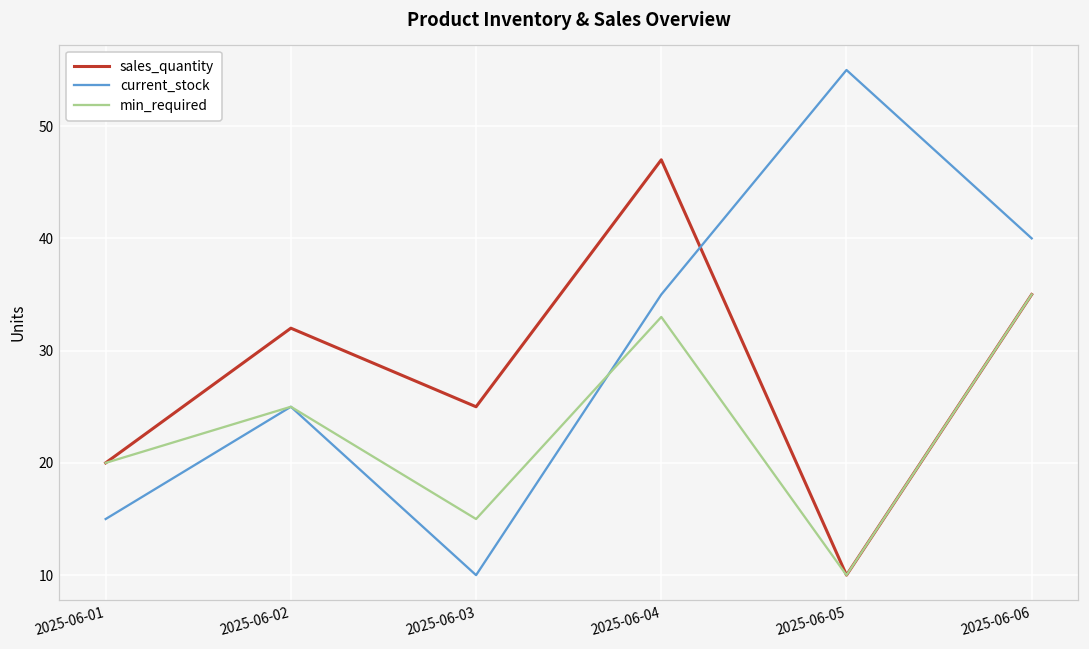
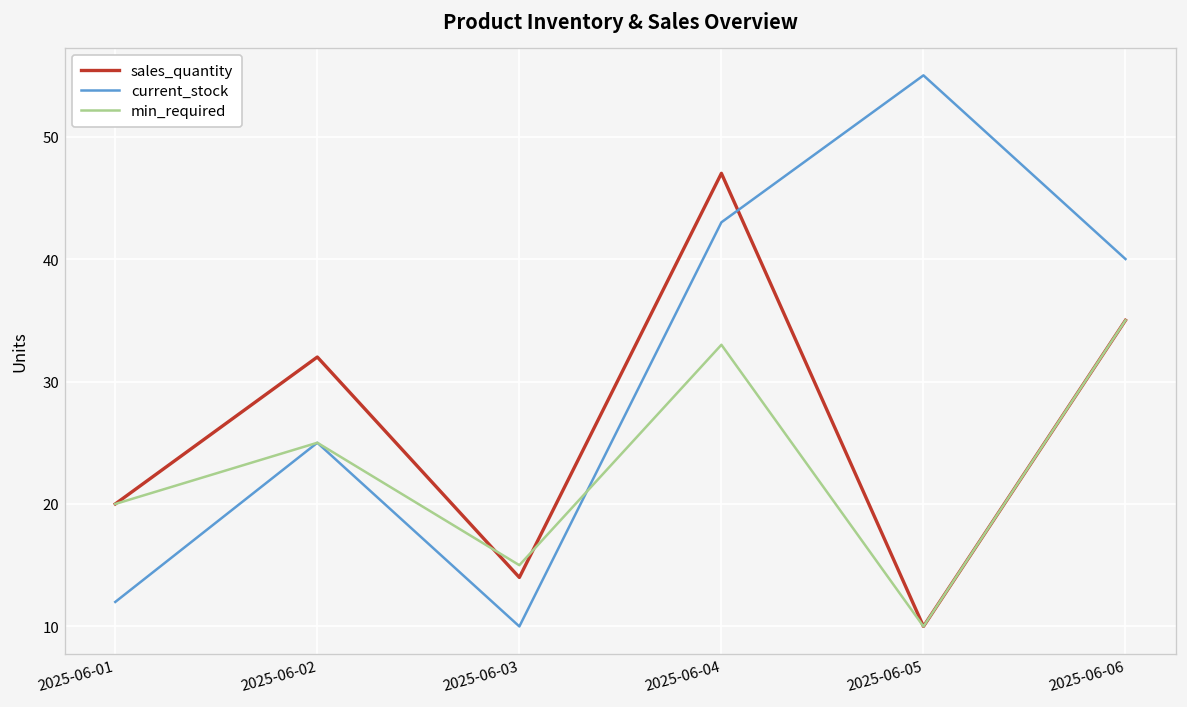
  {
    "sales_quantity": {
      "2025-06-02": 32,
-     "2025-06-03": 25,
+     "2025-06-03": 14,
      "2025-06-04": 47
    },
    "current_stock": {
-     "2025-06-01": 15,
+     "2025-06-01": 12,
      "2025-06-03": 10,
-     "2025-06-04": 35,
+     "2025-06-04": 43,
      "2025-06-05": 55,
      "2025-06-06": 40
    },
    "min_required": {
      "2025-06-03": 15,
      "2025-06-04": 33
    }
  }
